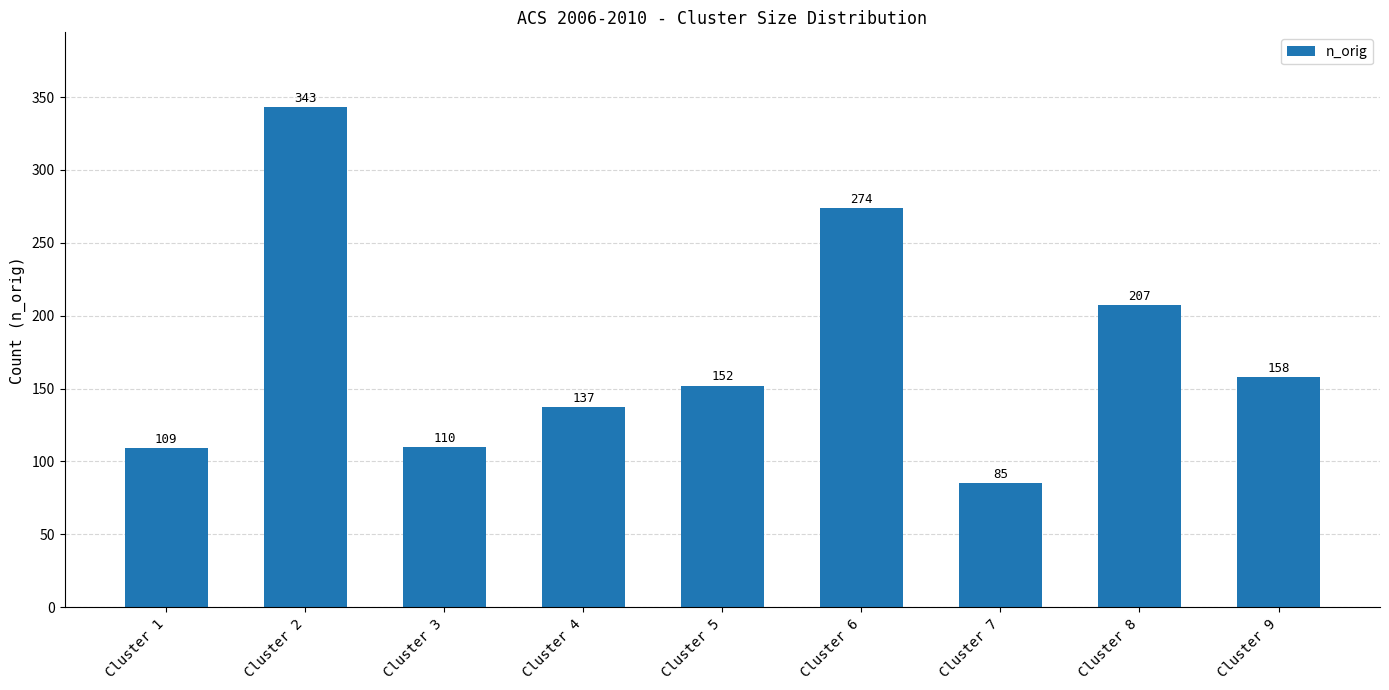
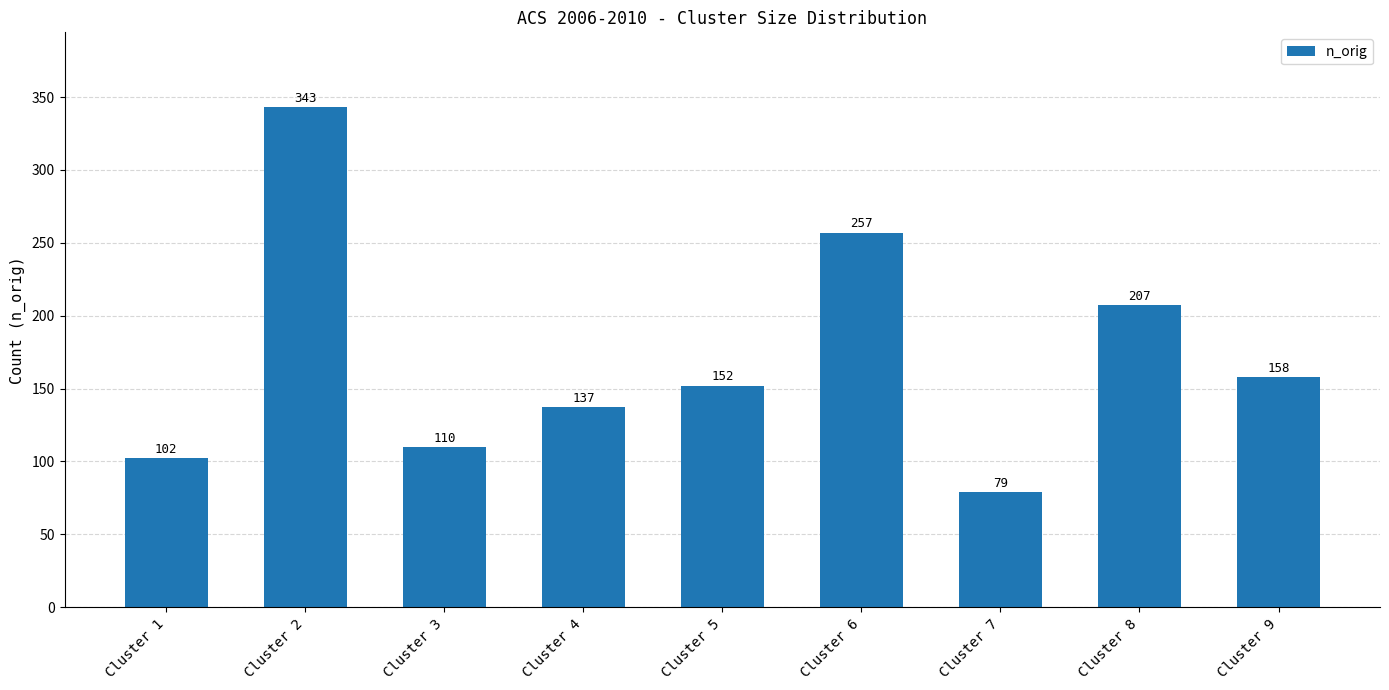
  {
-   "Cluster 1": 109,
+   "Cluster 1": 102,
    "Cluster 2": 343,
    "Cluster 3": 110,
    "Cluster 4": 137,
    "Cluster 5": 152,
-   "Cluster 6": 274,
-   "Cluster 7": 85,
+   "Cluster 6": 257,
+   "Cluster 7": 79,
    "Cluster 8": 207,
    "Cluster 9": 158
  }
